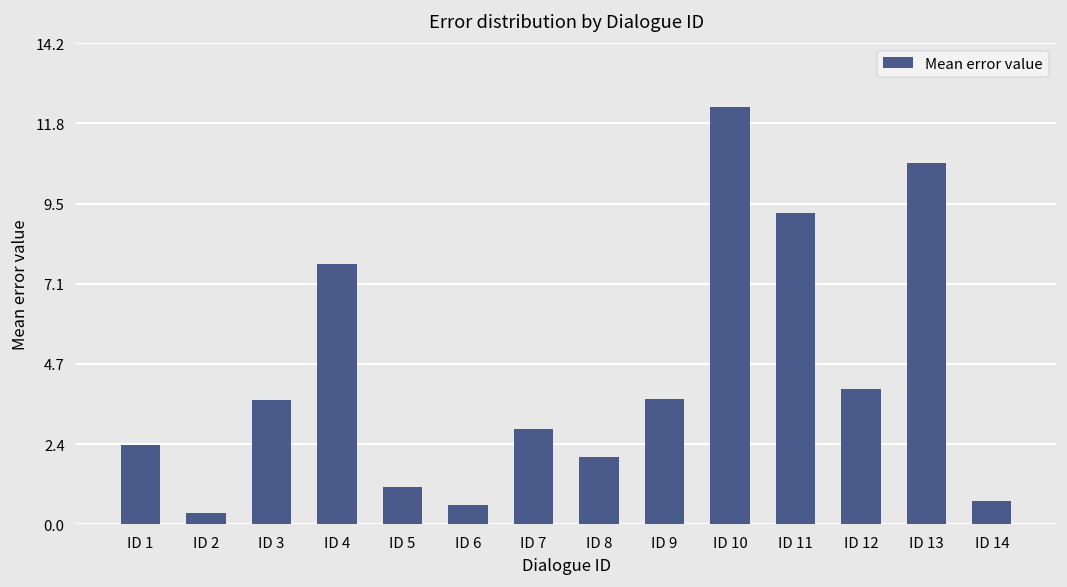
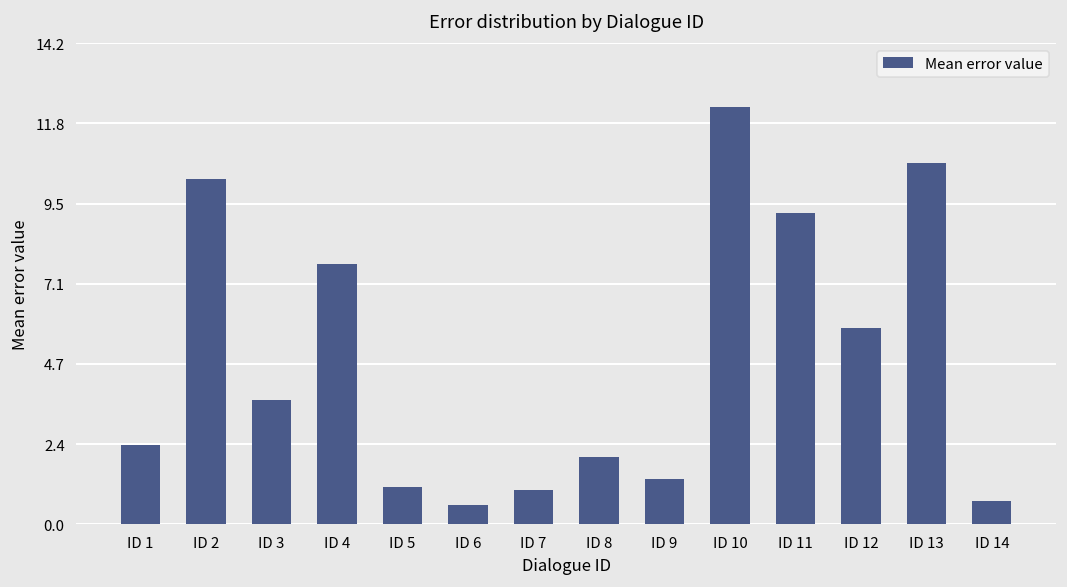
  {
    "ID 1": 2.3,
-   "ID 2": 0.3,
+   "ID 2": 10.2,
    "ID 3": 3.7,
    "ID 4": 7.7,
    "ID 5": 1.1,
    "ID 6": 0.6,
-   "ID 7": 2.8,
+   "ID 7": 1.0,
    "ID 8": 2.0,
-   "ID 9": 3.7,
+   "ID 9": 1.3,
    "ID 10": 12.3,
    "ID 11": 9.2,
-   "ID 12": 4.0,
+   "ID 12": 5.8,
    "ID 13": 10.7,
    "ID 14": 0.7
  }
